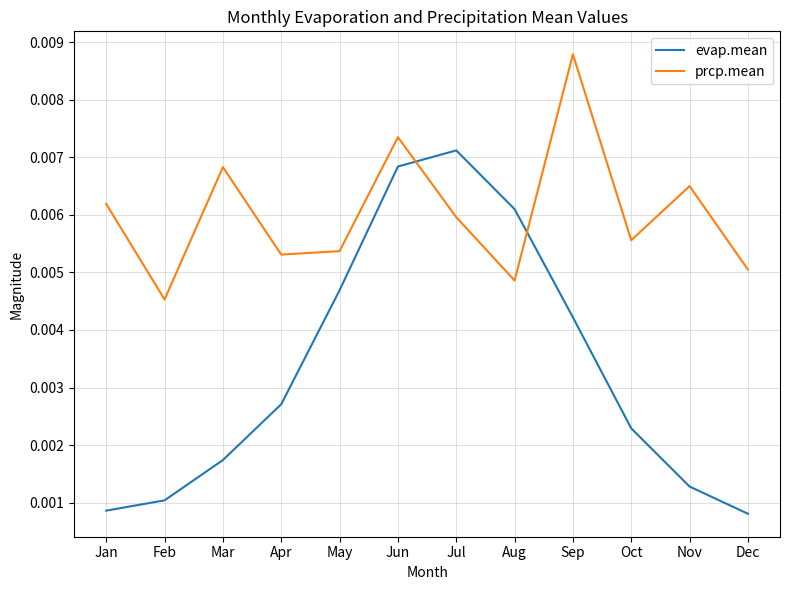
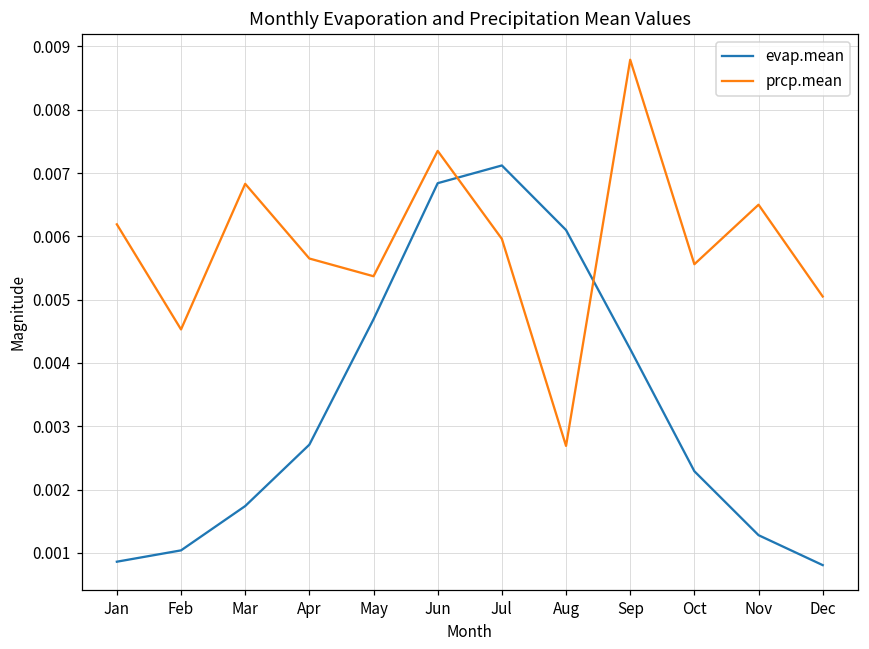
  {
    "evap.mean": {
      "Jan": 0.0009,
      "Feb": 0.0010,
      "Mar": 0.0017,
      "Apr": 0.0027,
      "May": 0.0047,
      "Jun": 0.0068,
      "Jul": 0.0071,
      "Aug": 0.0061,
      "Sep": 0.0042,
      "Oct": 0.0023,
      "Nov": 0.0013,
      "Dec": 0.0008
    },
    "prcp.mean": {
      "Jan": 0.0062,
      "Feb": 0.0045,
      "Mar": 0.0068,
-     "Apr": 0.0053,
+     "Apr": 0.0057,
      "May": 0.0054,
      "Jun": 0.0074,
      "Jul": 0.0060,
-     "Aug": 0.0049,
+     "Aug": 0.0027,
      "Sep": 0.0088,
      "Oct": 0.0056,
      "Nov": 0.0065,
      "Dec": 0.0051
    }
  }
